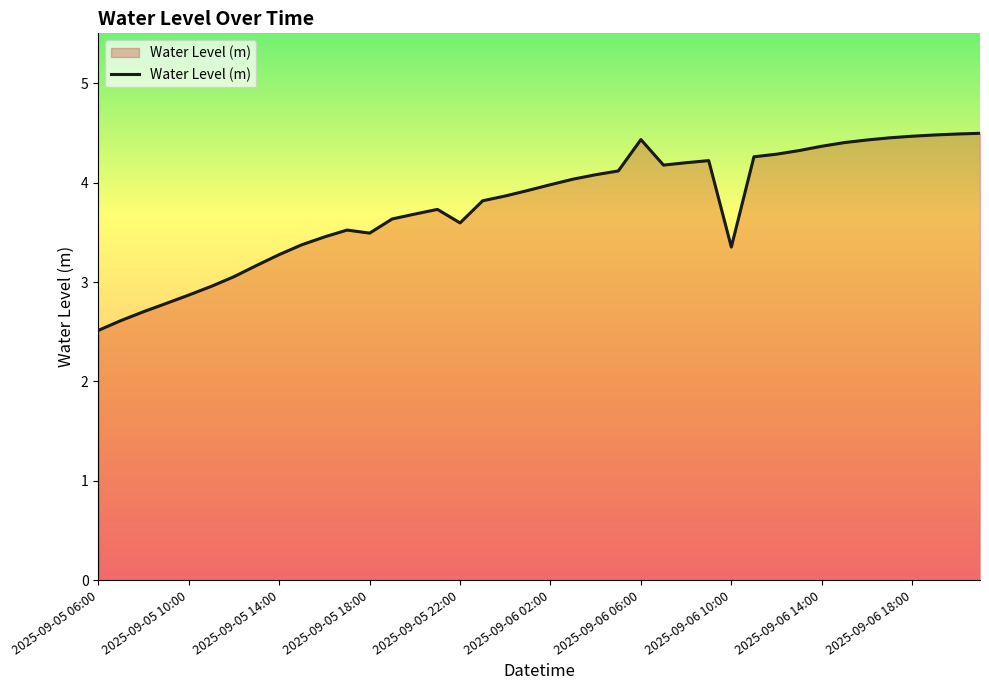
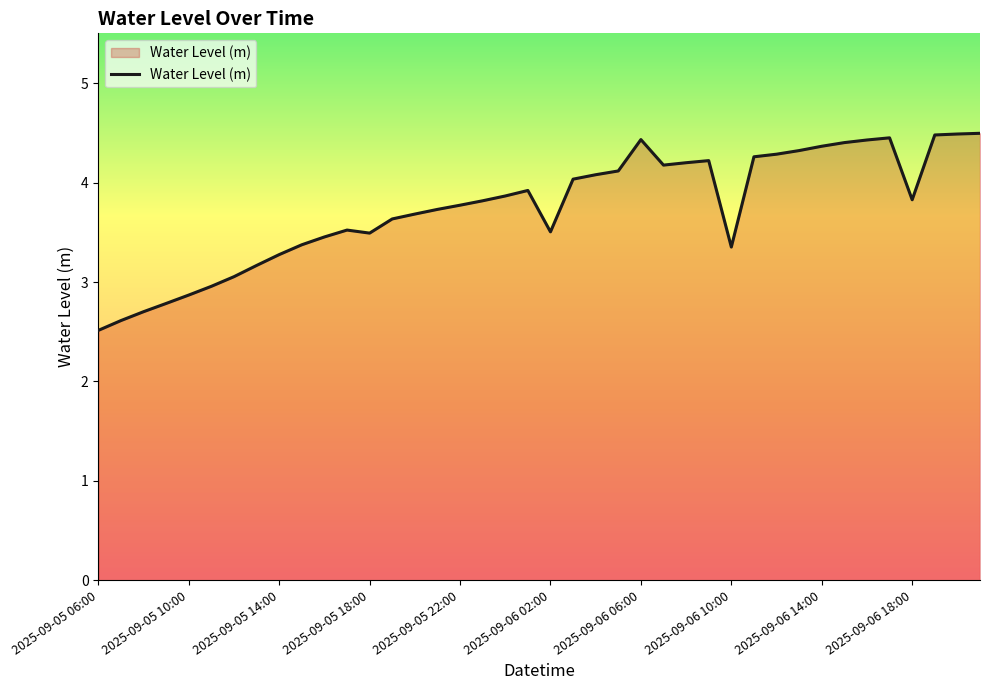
  {
    "2025-09-05 06:00": 2.5,
    "2025-09-05 10:00": 2.9,
    "2025-09-05 14:00": 3.3,
    "2025-09-05 18:00": 3.5,
-   "2025-09-05 22:00": 3.6,
-   "2025-09-06 02:00": 4.0,
+   "2025-09-05 22:00": 3.8,
+   "2025-09-06 02:00": 3.5,
    "2025-09-06 06:00": 4.4,
    "2025-09-06 10:00": 3.4,
    "2025-09-06 14:00": 4.4,
-   "2025-09-06 18:00": 4.5
+   "2025-09-06 18:00": 3.8
  }
